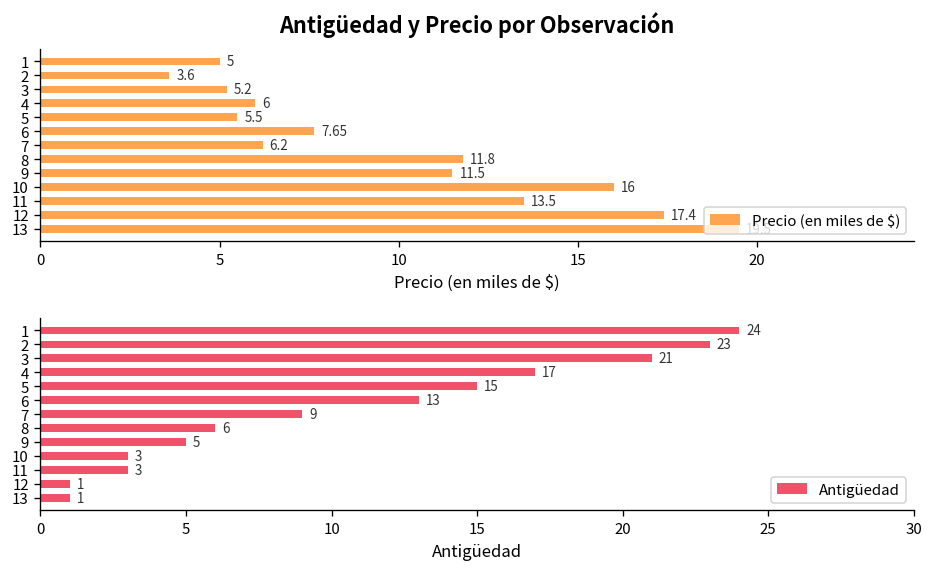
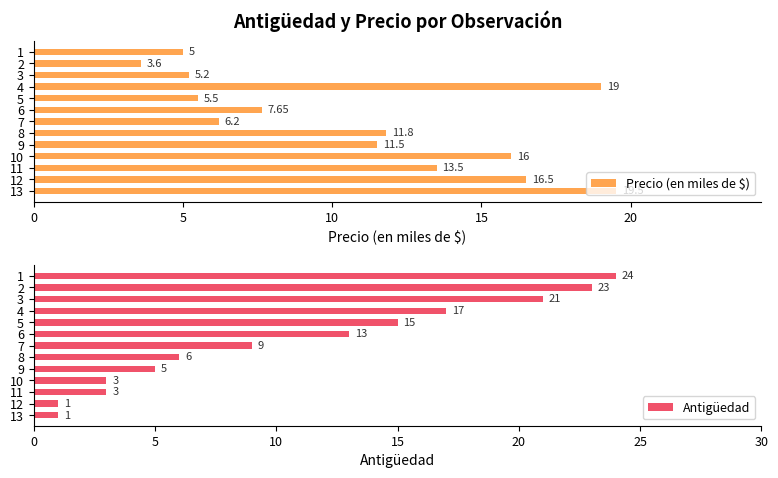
  {
    "Antigüedad y Precio por Observación": {
      "1": 5,
      "2": 3.6,
      "3": 5.2,
-     "4": 6,
+     "4": 19,
      "5": 5.5,
      "6": 7.65,
      "7": 6.2,
      "8": 11.8,
      "9": 11.5,
      "10": 16,
      "11": 13.5,
-     "12": 17.4
+     "12": 16.5
    }
  }
